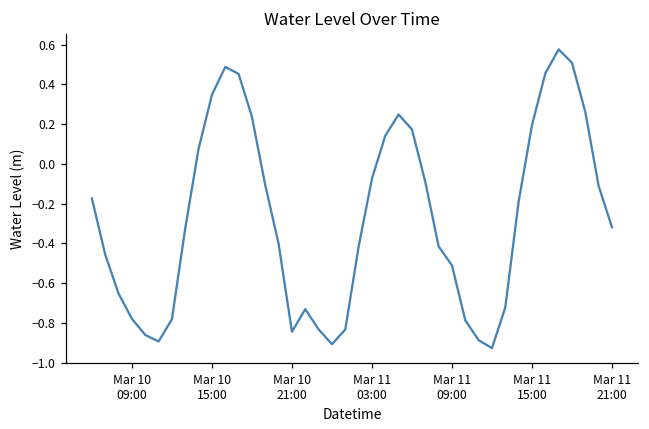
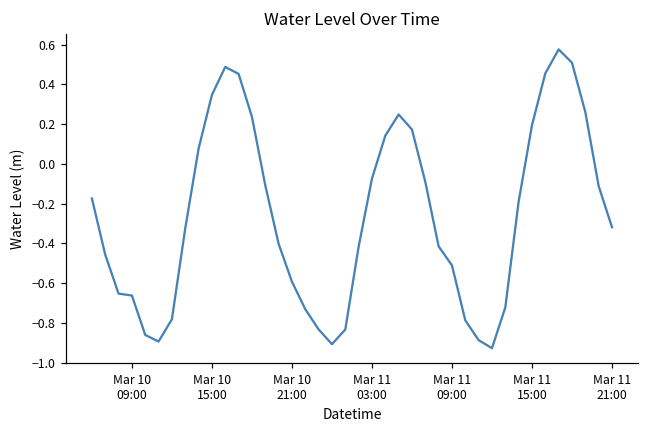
  {
-   "Mar 10 09:00": -0.78,
+   "Mar 10 09:00": -0.66,
    "Mar 10 15:00": 0.35,
-   "Mar 10 21:00": -0.84,
+   "Mar 10 21:00": -0.59,
    "Mar 11 03:00": -0.07,
    "Mar 11 09:00": -0.51,
    "Mar 11 15:00": 0.19,
    "Mar 11 21:00": -0.32
  }
